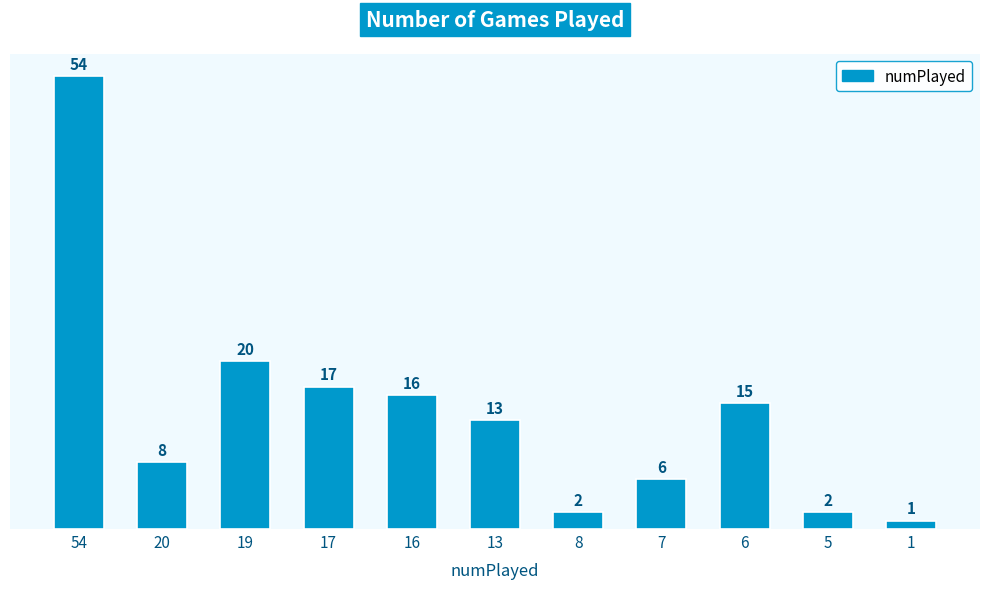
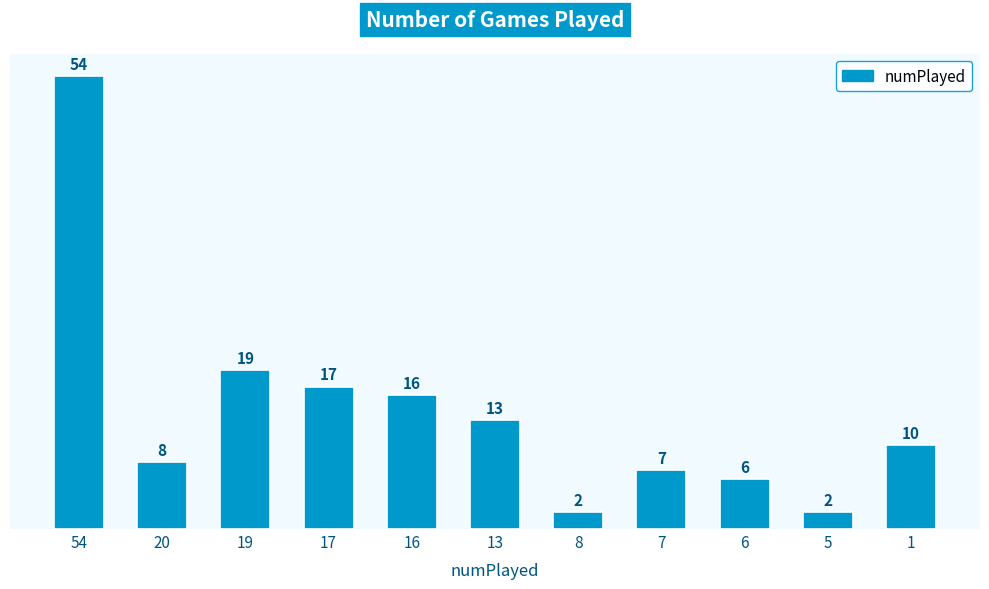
  {
    "54": 54,
    "20": 8,
-   "19": 20,
+   "19": 19,
    "17": 17,
    "16": 16,
    "13": 13,
    "8": 2,
-   "7": 6,
-   "6": 15,
+   "7": 7,
+   "6": 6,
    "5": 2,
-   "1": 1
+   "1": 10
  }
